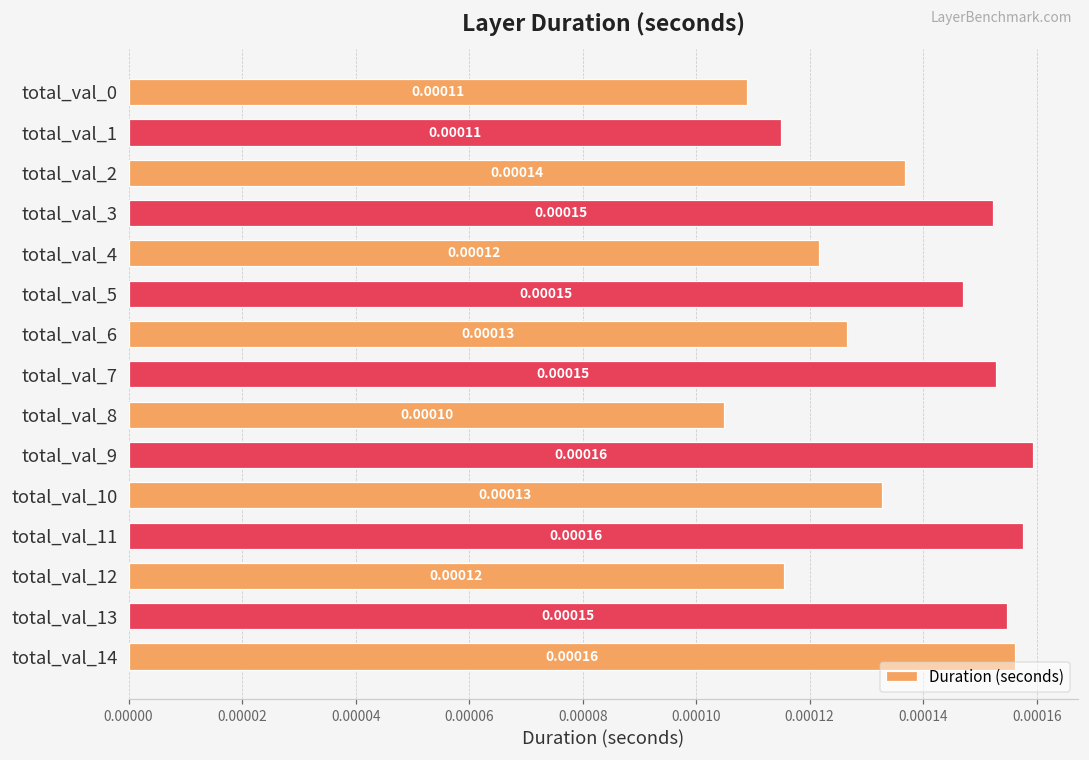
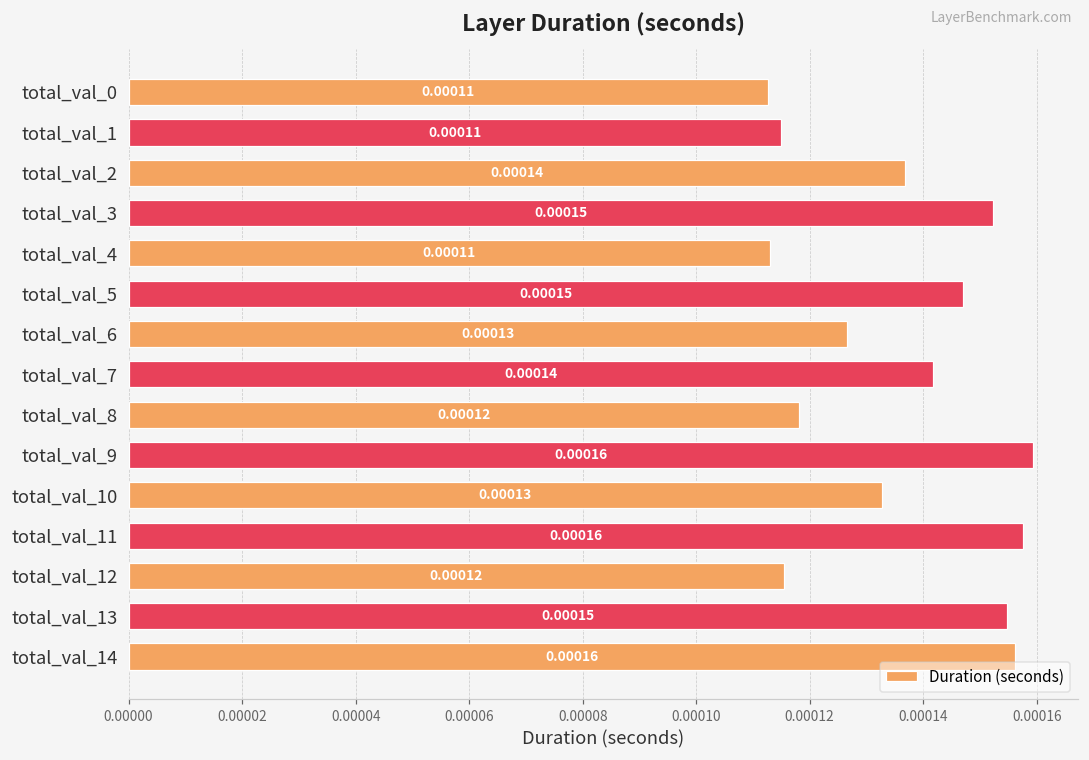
  {
-   "total_val_0": 0.000109,
+   "total_val_0": 0.000113,
    "total_val_1": 0.00011,
    "total_val_2": 0.00014,
    "total_val_3": 0.00015,
-   "total_val_4": 0.00012,
+   "total_val_4": 0.00011,
    "total_val_5": 0.00015,
    "total_val_6": 0.00013,
-   "total_val_7": 0.00015,
-   "total_val_8": 0.00010,
+   "total_val_7": 0.00014,
+   "total_val_8": 0.00012,
    "total_val_9": 0.00016,
    "total_val_10": 0.00013,
    "total_val_11": 0.00016,
    "total_val_12": 0.00012,
    "total_val_13": 0.00015,
    "total_val_14": 0.00016
  }
